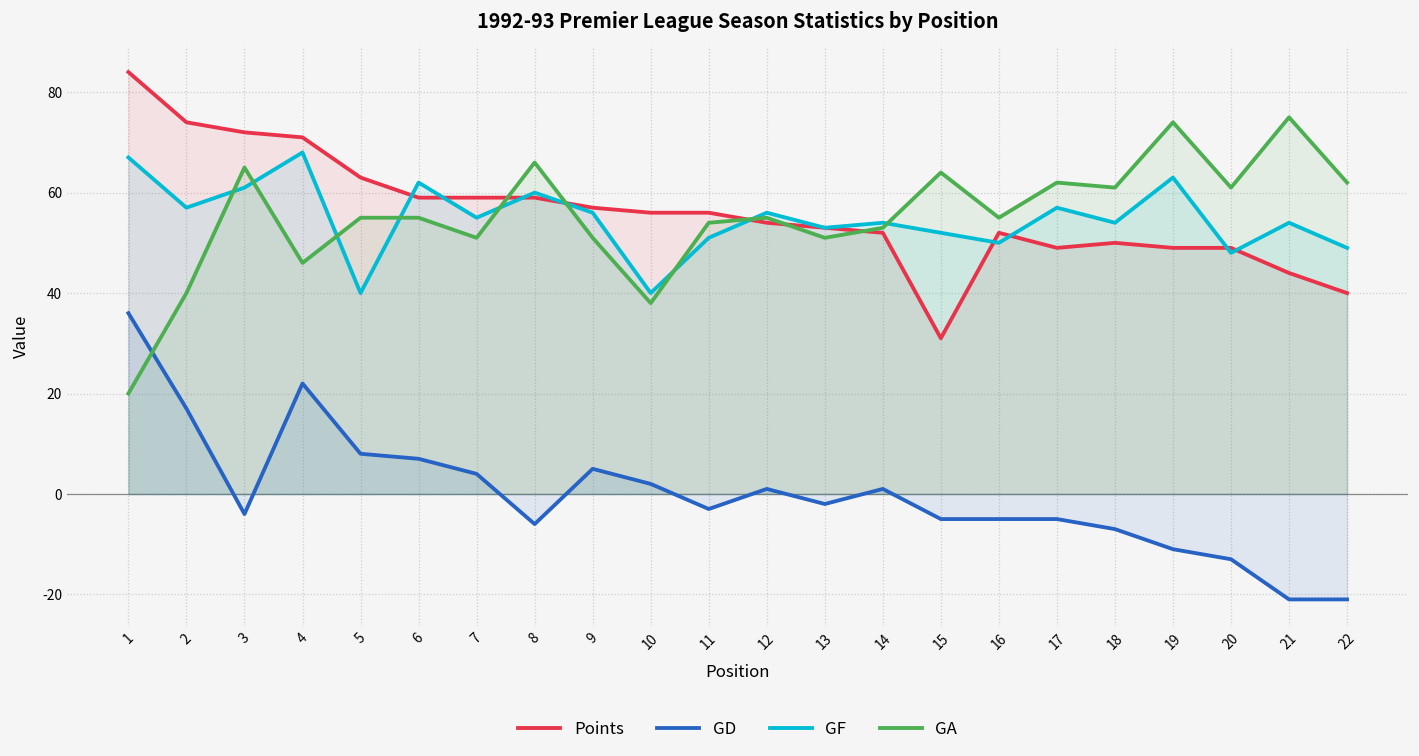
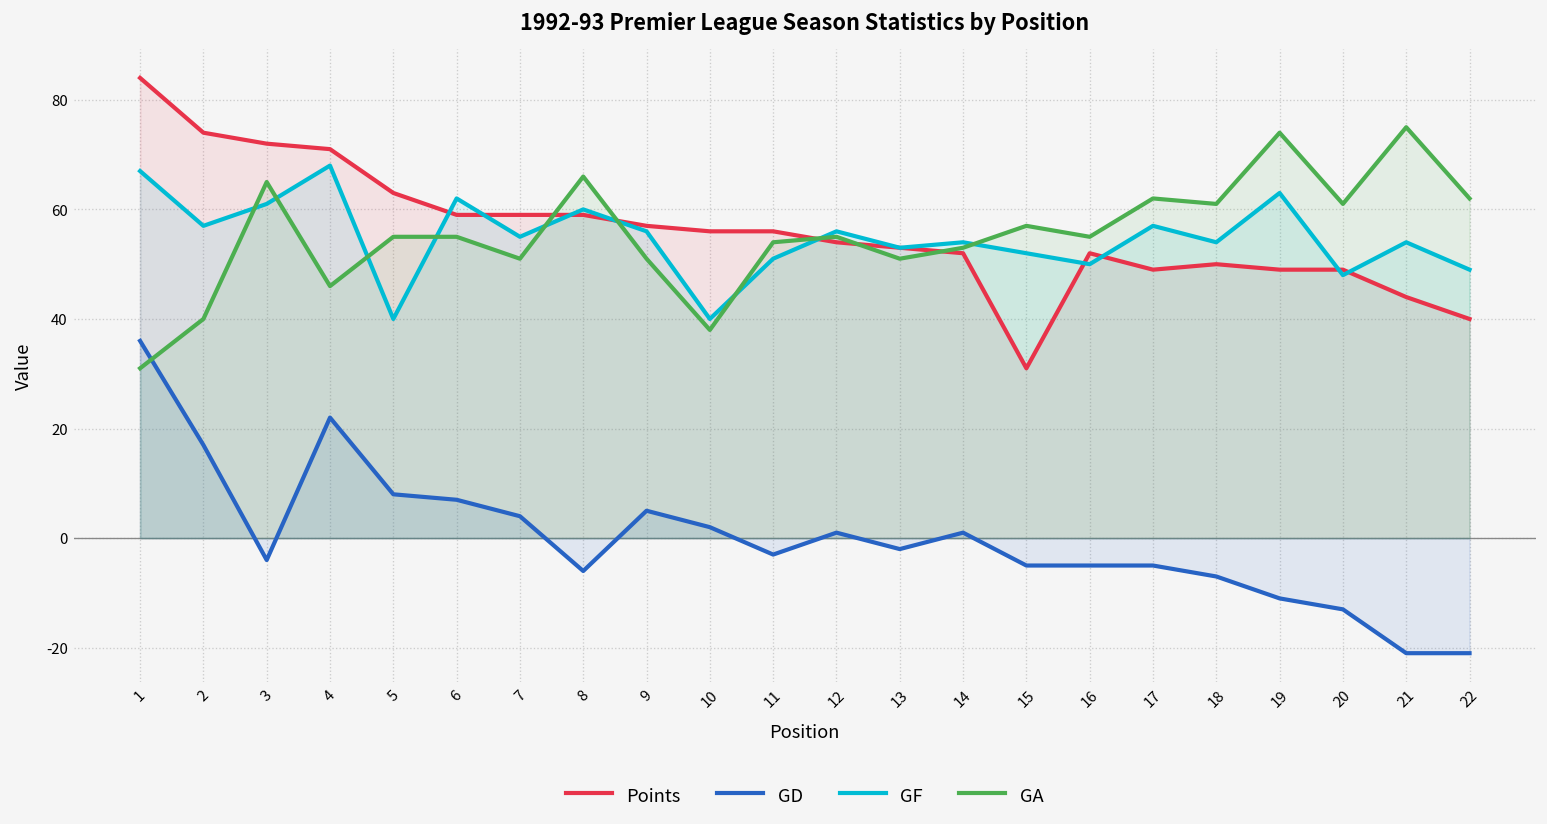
  {
    "Points": {
      "1": 84,
      "2": 74,
      "3": 72,
      "4": 71,
      "5": 63,
      "6": 59,
      "7": 59,
      "8": 59,
      "9": 57,
      "10": 56,
      "11": 56,
      "12": 54,
      "14": 52,
      "15": 31,
      "16": 52,
      "17": 49,
      "18": 50,
      "19": 49,
      "20": 49,
      "21": 44,
      "22": 40
    },
    "GF": {
      "1": 67,
      "2": 57,
      "3": 61,
      "4": 68,
      "5": 40,
      "6": 62,
      "7": 55,
      "8": 60,
      "9": 56,
      "10": 40,
      "11": 51,
      "12": 56,
      "14": 54,
      "15": 52,
      "16": 50,
      "17": 57,
      "18": 54,
      "19": 63,
      "20": 48,
      "21": 54,
      "22": 49
    },
    "GA": {
-     "1": 20,
+     "1": 31,
      "2": 40,
      "3": 65,
      "4": 46,
      "5": 55,
      "6": 55,
      "7": 51,
      "8": 66,
      "9": 51,
      "10": 38,
      "11": 54,
      "12": 55,
      "13": 51,
      "14": 53,
-     "15": 64,
+     "15": 57,
      "16": 55,
      "17": 62,
      "18": 61,
      "19": 74,
      "20": 61,
      "21": 75,
      "22": 62
    }
  }
